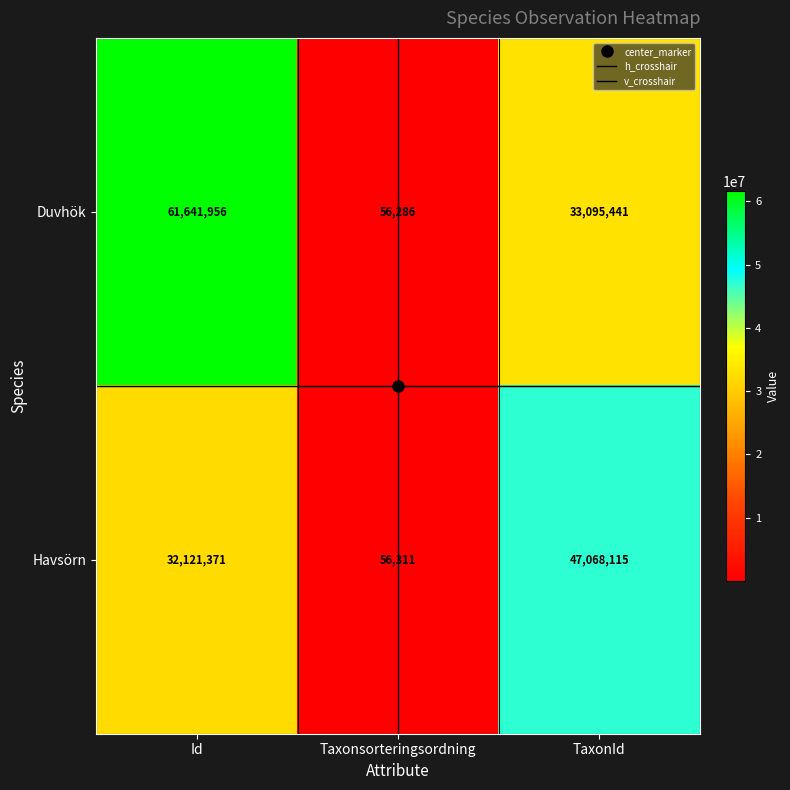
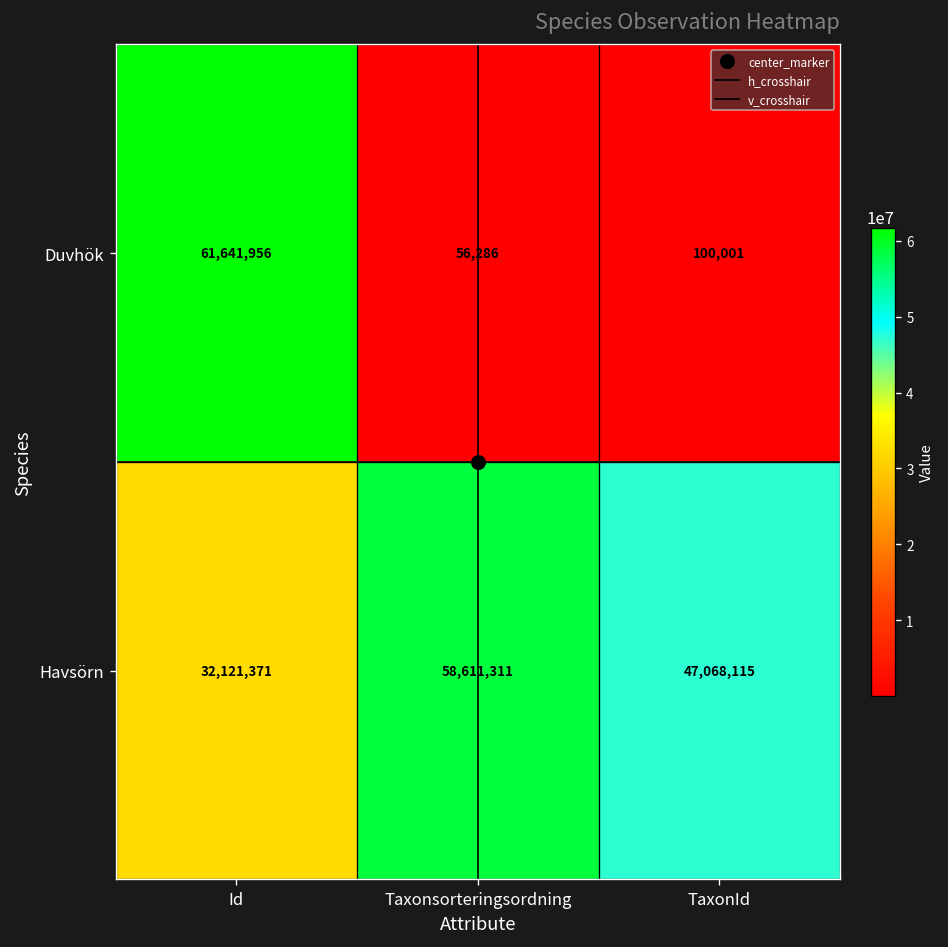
  {
    "Duvhök": {
      "Id": "61,641,956",
      "Taxonsorteringsordning": "56,286",
-     "TaxonId": "33,095,441"
+     "TaxonId": "100,001"
    },
    "Havsörn": {
      "Id": "32,121,371",
-     "Taxonsorteringsordning": "56,311",
+     "Taxonsorteringsordning": "58,611,311",
      "TaxonId": "47,068,115"
    }
  }
